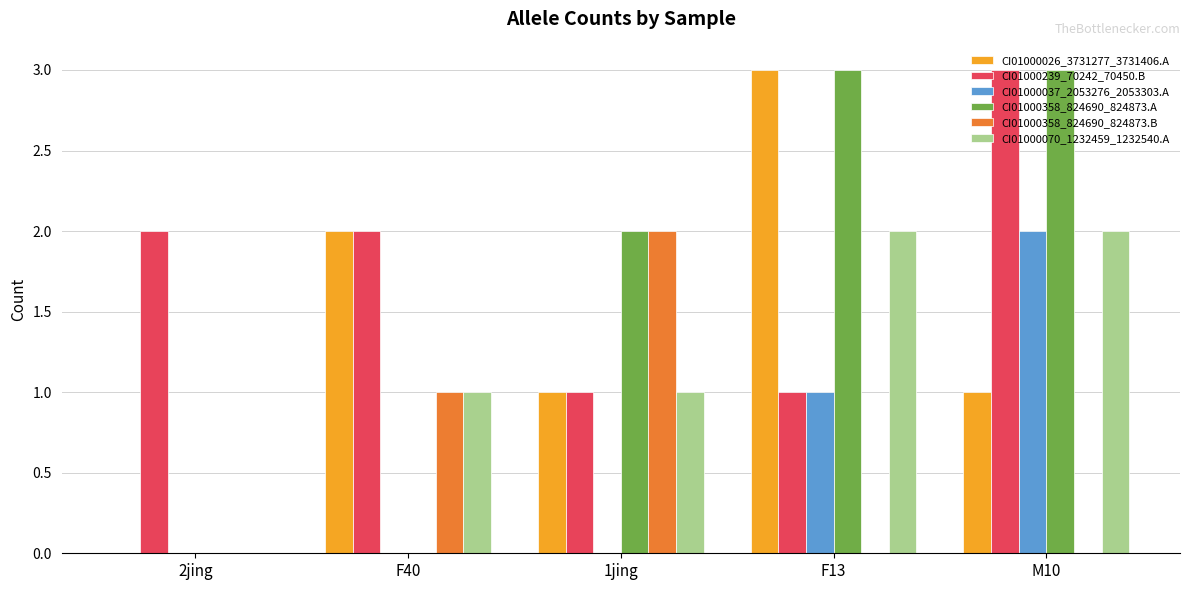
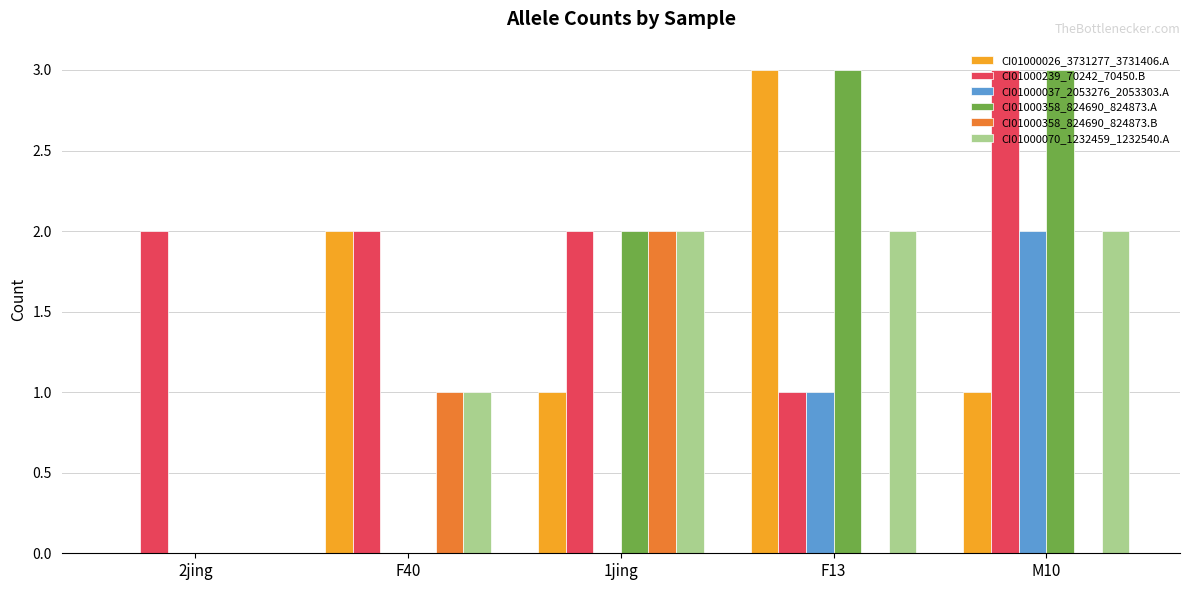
  {
    "CI01000239_70242_70450.B": {
      "2jing": 2,
      "F40": 2,
-     "1jing": 1,
+     "1jing": 2,
      "F13": 1,
      "M10": 3
    },
    "CI01000037_2053276_2053303.A": {
      "2jing": 0,
      "F40": 0,
      "1jing": 0,
      "F13": 1,
      "M10": 2
    },
    "CI01000358_824690_824873.A": {
      "2jing": 0,
      "F40": 0,
      "1jing": 2,
      "F13": 3,
      "M10": 3
    },
    "CI01000070_1232459_1232540.A": {
      "2jing": 0,
      "F40": 1,
-     "1jing": 1,
+     "1jing": 2,
      "F13": 2,
      "M10": 2
    }
  }
